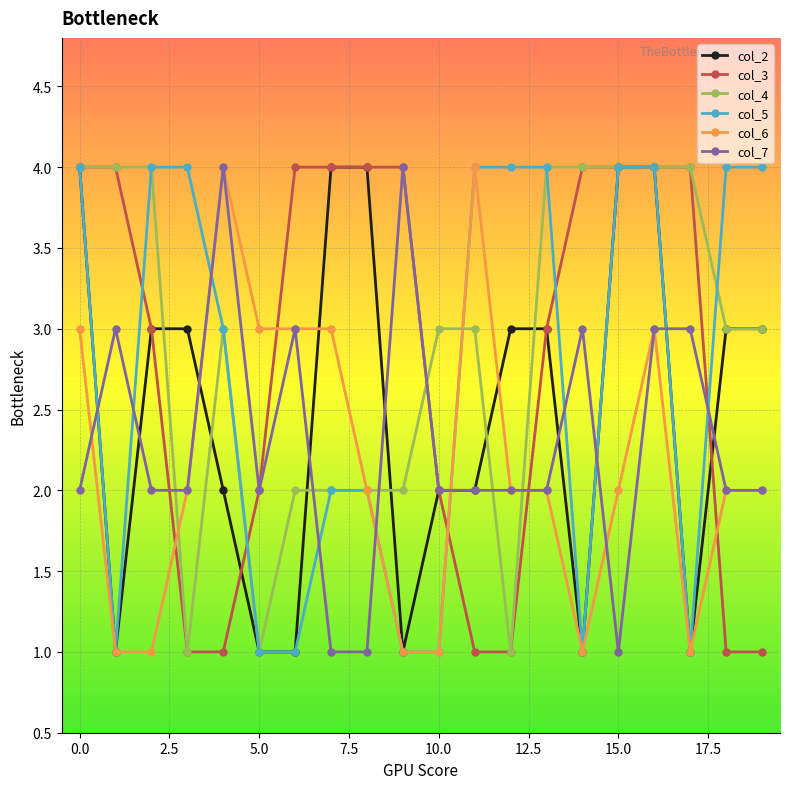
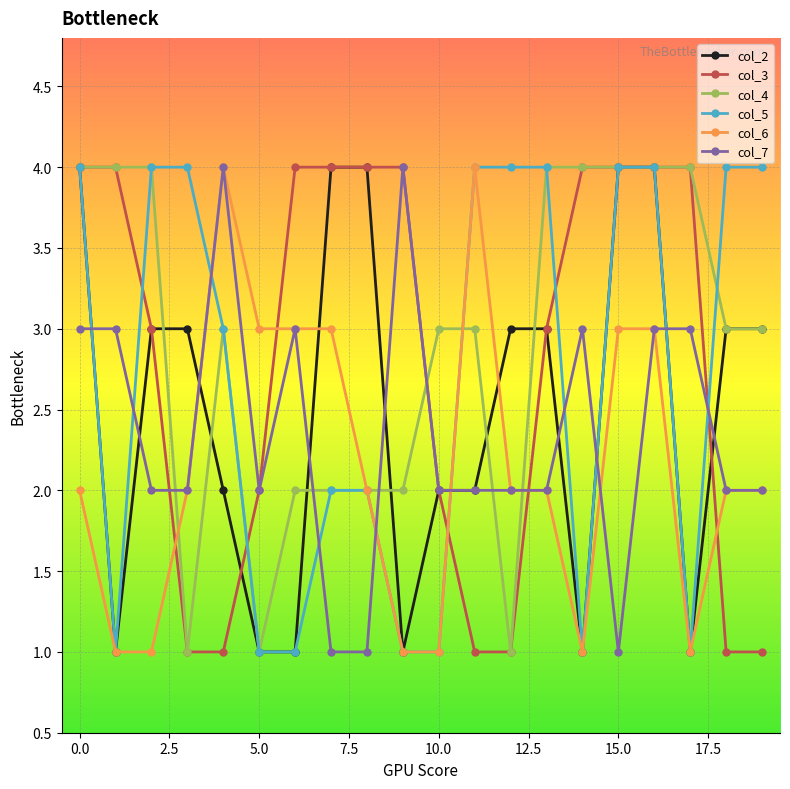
  {
    "col_4": {
      "10.0": 3
    },
    "col_6": {
-     "0.0": 3,
+     "0.0": 2,
      "5.0": 3,
-     "15.0": 2
+     "15.0": 3
    },
    "col_7": {
-     "0.0": 2,
+     "0.0": 3,
      "15.0": 1
    }
  }
